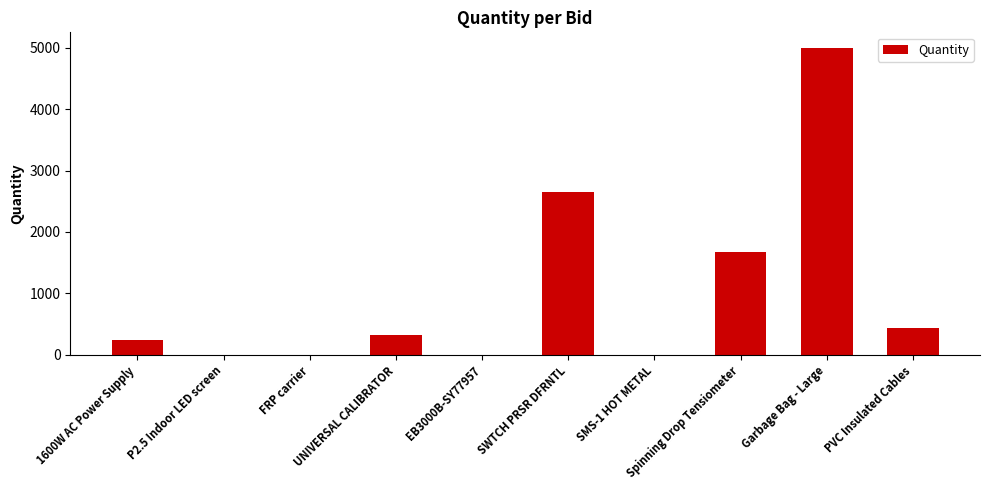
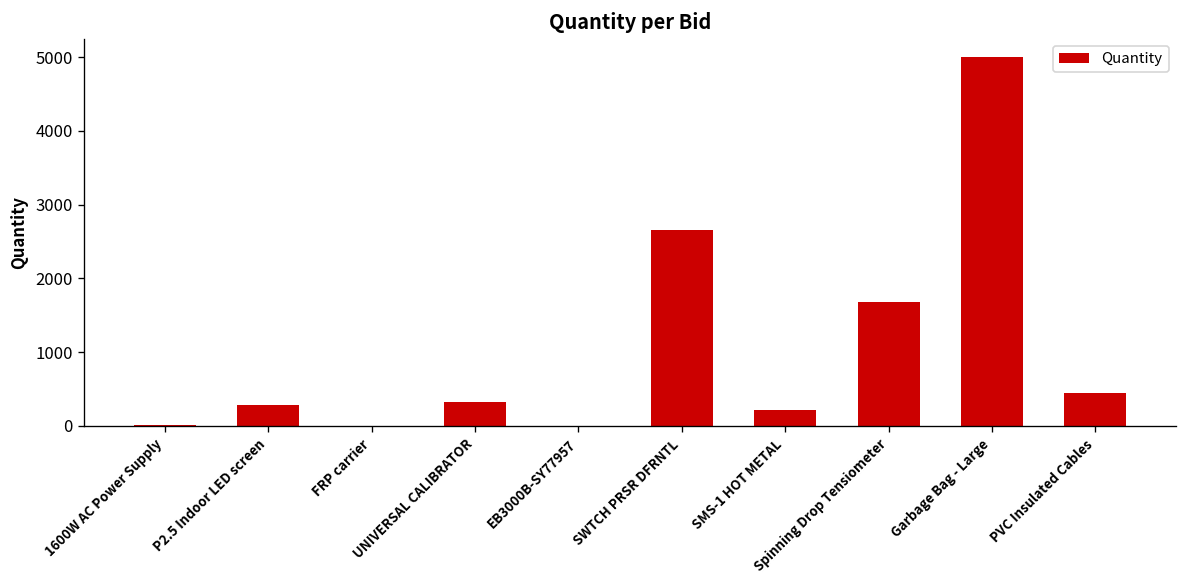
  {
-   "1600W AC Power Supply": 200,
-   "P2.5 Indoor LED screen": 0,
+   "1600W AC Power Supply": 0,
+   "P2.5 Indoor LED screen": 300,
    "UNIVERSAL CALIBRATOR": 300,
    "SWTCH PRSR DFRNTL": 2700,
-   "SMS-1 HOT METAL": 0,
+   "SMS-1 HOT METAL": 200,
    "Spinning Drop Tensiometer": 1700,
    "Garbage Bag - Large": 5000,
    "PVC Insulated Cables": 400
  }
